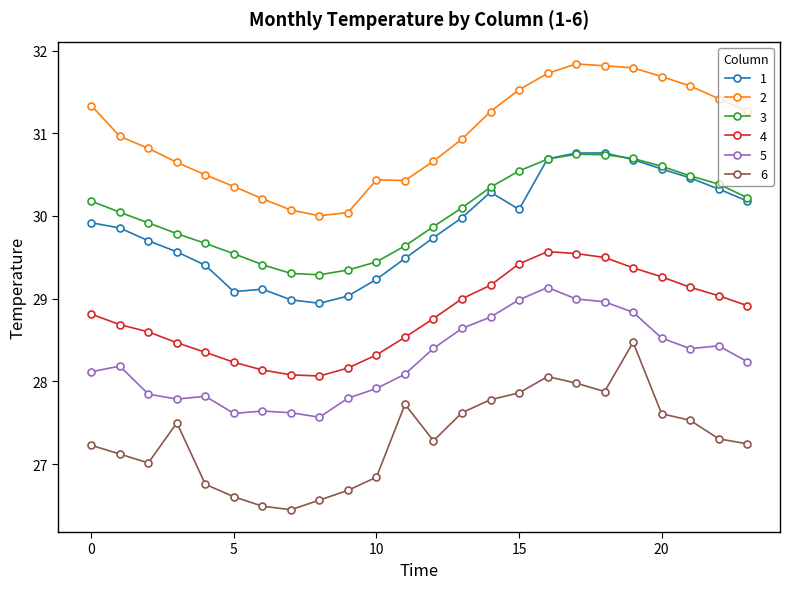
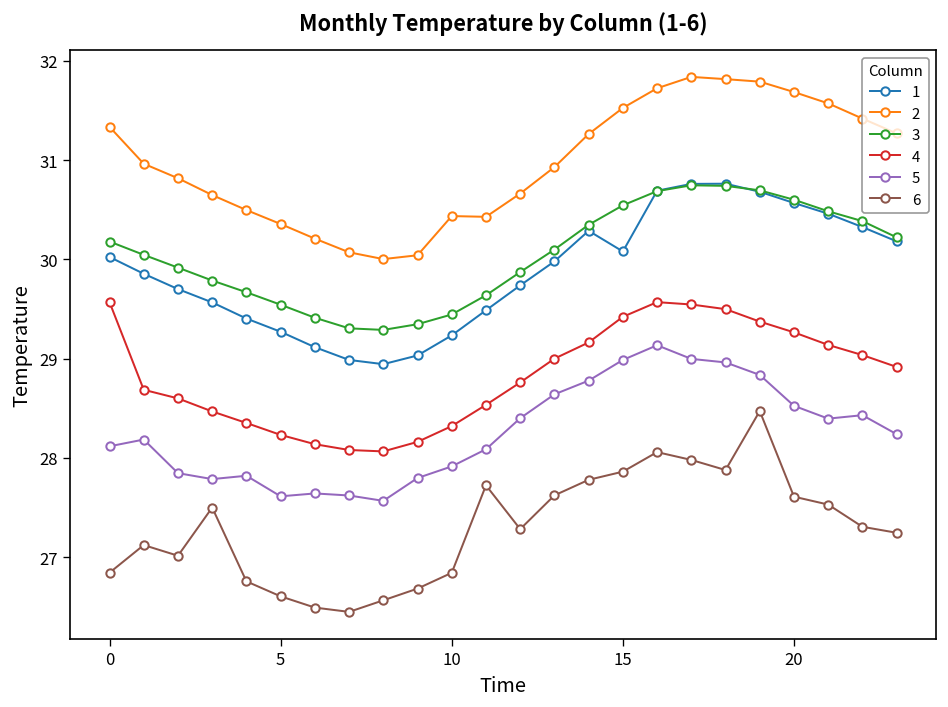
  {
    "1": {
-     "0": 29.9,
-     "5": 29.1,
+     "0": 30.0,
+     "5": 29.3,
      "10": 29.2,
      "15": 30.1,
      "20": 30.6
    },
    "2": {
      "0": 31.3,
      "5": 30.4,
      "10": 30.4,
      "15": 31.5,
      "20": 31.7
    },
    "3": {
      "0": 30.2,
      "5": 29.5,
      "10": 29.4,
      "15": 30.5,
      "20": 30.6
    },
    "4": {
-     "0": 28.8,
+     "0": 29.6,
      "5": 28.2,
      "10": 28.3,
      "15": 29.4,
      "20": 29.3
    },
    "5": {
      "0": 28.1,
      "5": 27.6,
      "10": 27.9,
      "15": 29.0,
      "20": 28.5
    },
    "6": {
-     "0": 27.2,
+     "0": 26.8,
      "5": 26.6,
      "10": 26.8,
      "15": 27.9,
      "20": 27.6
    }
  }
